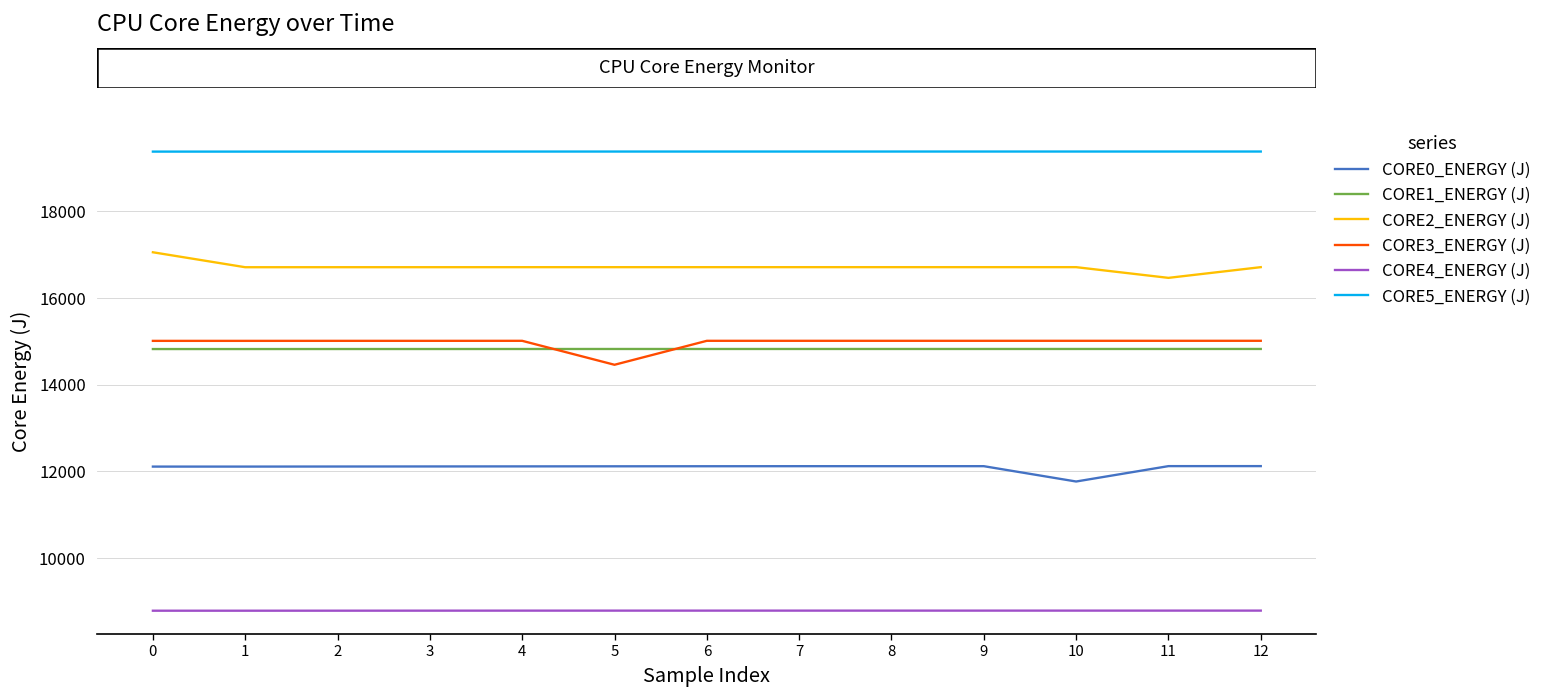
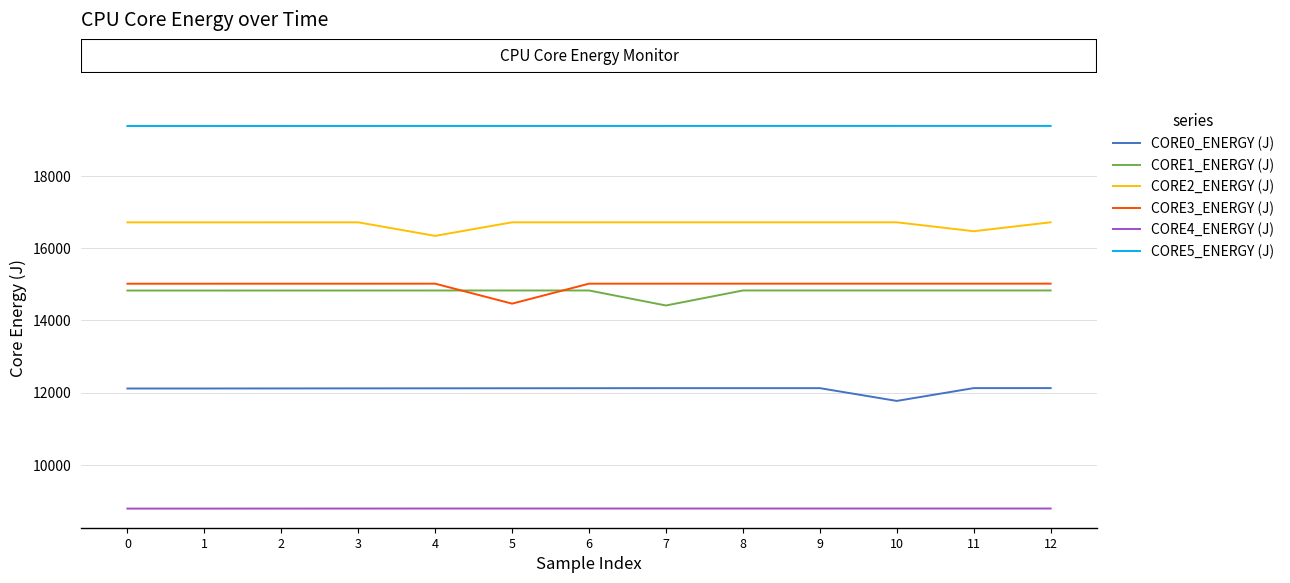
  {
    "CORE0_ENERGY (J)": {
      "0": 12100,
      "1": 12100,
      "2": 12100,
      "3": 12100,
      "4": 12100,
      "5": 12100,
      "6": 12100,
      "7": 12100,
      "8": 12100,
      "9": 12100,
      "10": 11800,
      "11": 12100,
      "12": 12100
    },
    "CORE1_ENERGY (J)": {
      "0": 14800,
      "1": 14800,
      "2": 14800,
      "3": 14800,
      "4": 14800,
      "5": 14800,
      "6": 14800,
-     "7": 14800,
+     "7": 14400,
      "8": 14800,
      "9": 14800,
      "10": 14800,
      "11": 14800,
      "12": 14800
    },
    "CORE2_ENERGY (J)": {
-     "0": 17100,
+     "0": 16700,
      "1": 16700,
      "2": 16700,
      "3": 16700,
-     "4": 16700,
+     "4": 16300,
      "5": 16700,
      "6": 16700,
      "7": 16700,
      "8": 16700,
      "9": 16700,
      "10": 16700,
      "11": 16500,
      "12": 16700
    },
    "CORE3_ENERGY (J)": {
      "0": 15000,
      "1": 15000,
      "2": 15000,
      "3": 15000,
      "4": 15000,
      "5": 14500,
      "6": 15000,
      "7": 15000,
      "8": 15000,
      "9": 15000,
      "10": 15000,
      "11": 15000,
      "12": 15000
    },
    "CORE4_ENERGY (J)": {
      "0": 8800,
      "1": 8800,
      "2": 8800,
      "3": 8800,
      "4": 8800,
      "5": 8800,
      "6": 8800,
      "7": 8800,
      "8": 8800,
      "9": 8800,
      "10": 8800,
      "11": 8800,
      "12": 8800
    },
    "CORE5_ENERGY (J)": {
      "0": 19400,
      "1": 19400,
      "2": 19400,
      "3": 19400,
      "4": 19400,
      "5": 19400,
      "6": 19400,
      "7": 19400,
      "8": 19400,
      "9": 19400,
      "10": 19400,
      "11": 19400,
      "12": 19400
    }
  }
